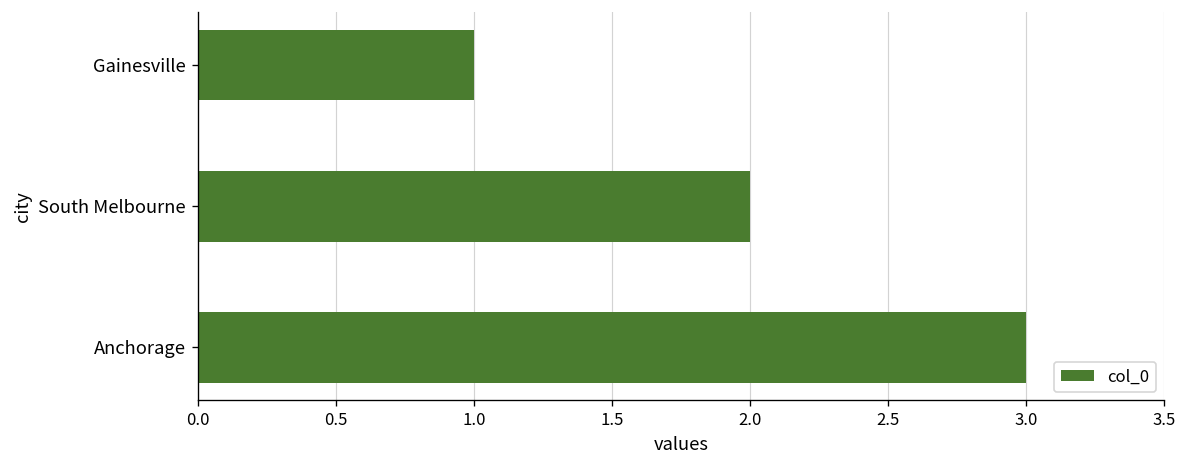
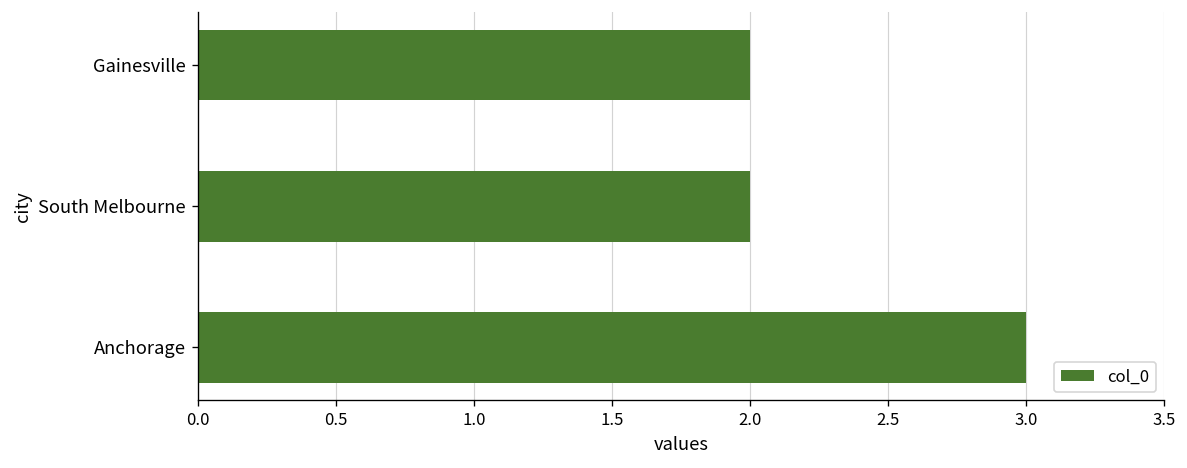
  {
-   "Gainesville": 1,
+   "Gainesville": 2,
    "South Melbourne": 2,
    "Anchorage": 3
  }
